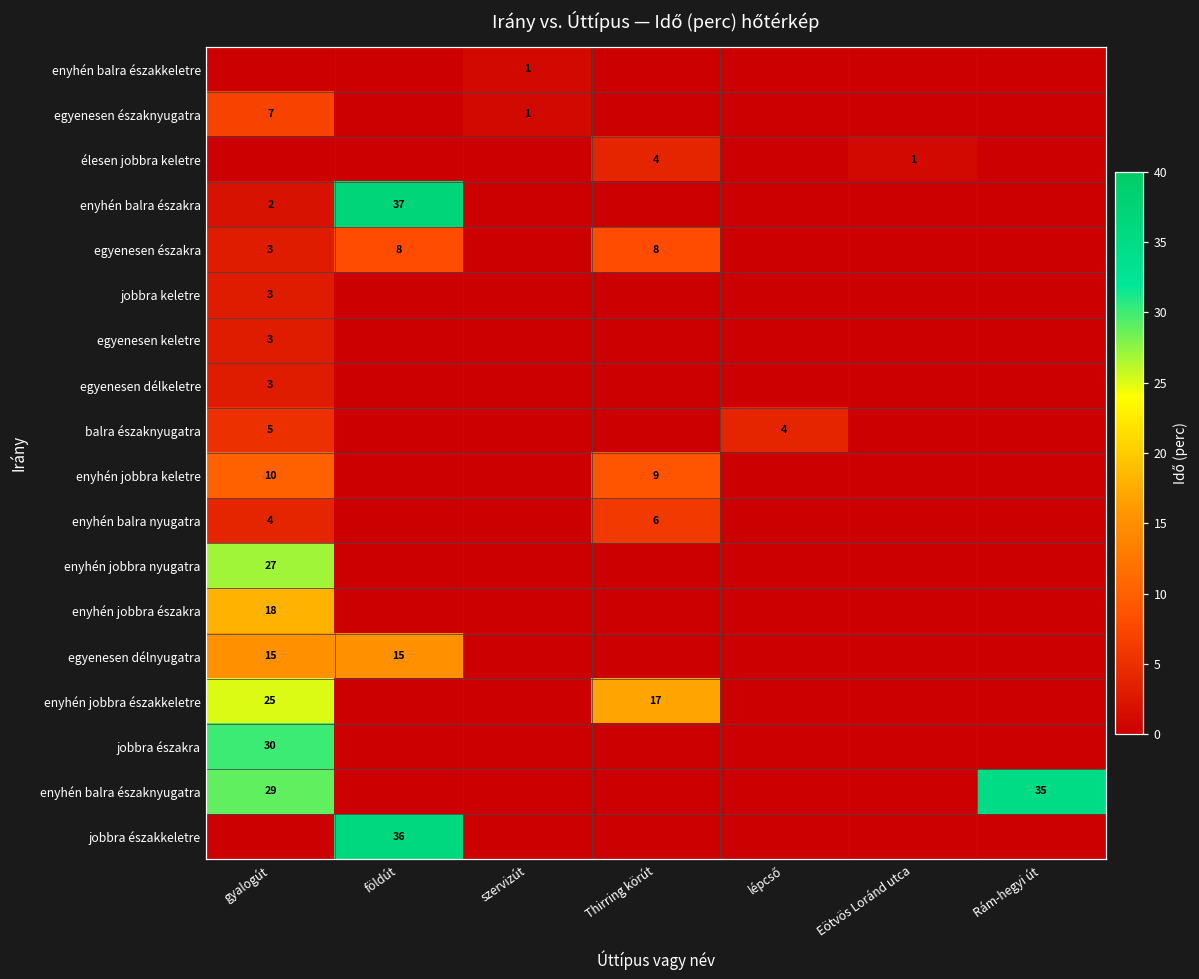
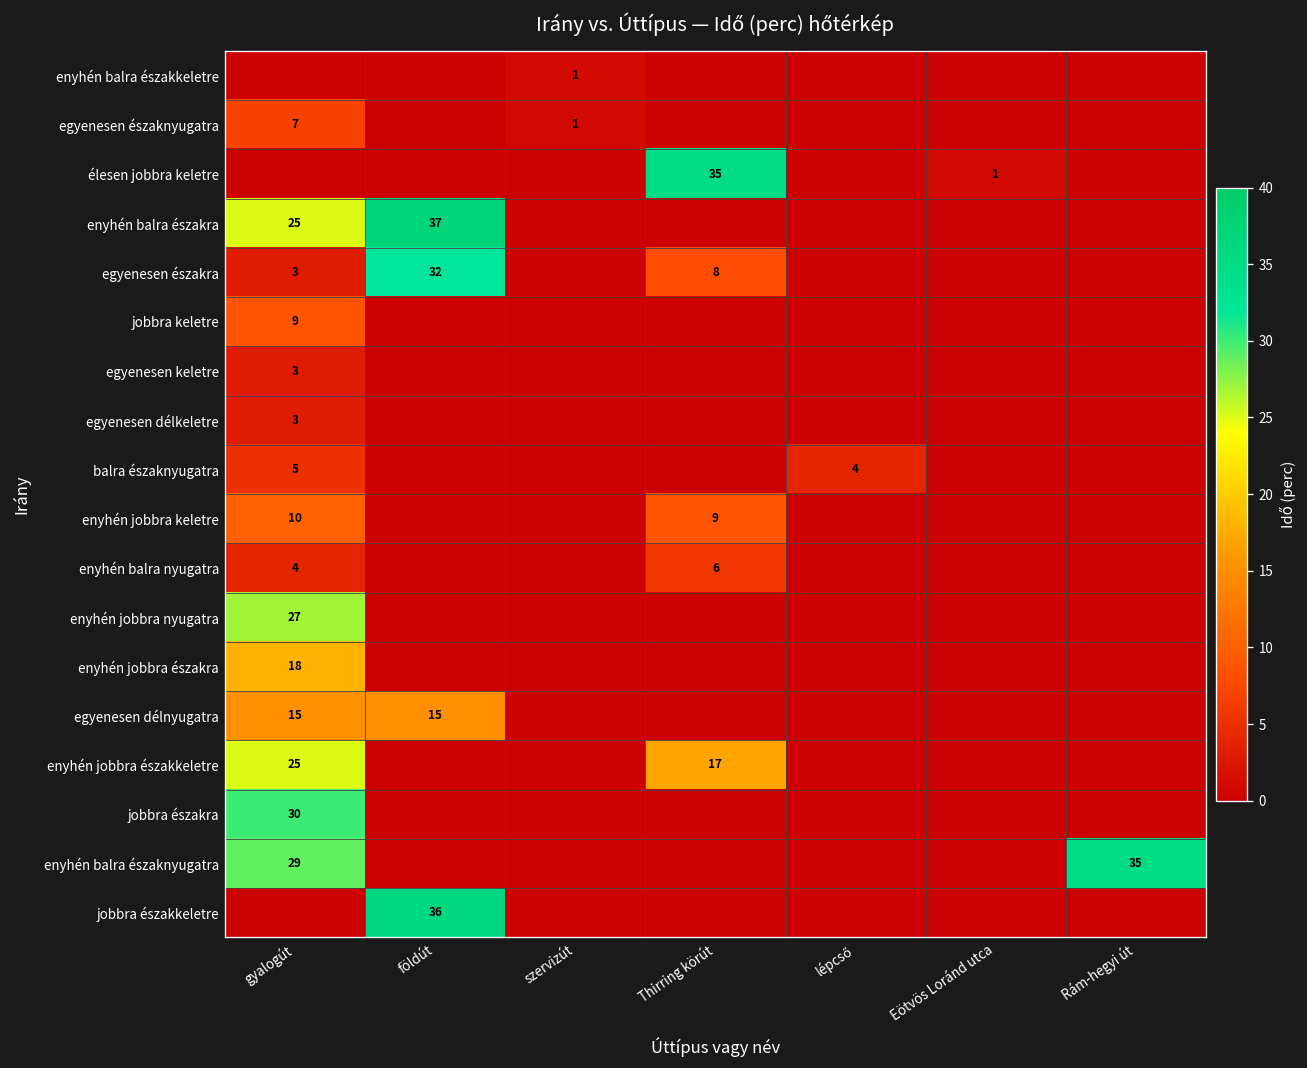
  {
    "enyhén balra északkeletre": {
      "szervizút": 1
    },
    "egyenesen északnyugatra": {
      "gyalogút": 7,
      "szervizút": 1
    },
    "élesen jobbra keletre": {
-     "Thirring körút": 4,
+     "Thirring körút": 35,
      "Eötvös Loránd utca": 1
    },
    "enyhén balra északra": {
-     "gyalogút": 2,
+     "gyalogút": 25,
      "földút": 37
    },
    "egyenesen északra": {
      "gyalogút": 3,
-     "földút": 8,
+     "földút": 32,
      "Thirring körút": 8
    },
    "jobbra keletre": {
-     "gyalogút": 3
+     "gyalogút": 9
    },
    "egyenesen keletre": {
      "gyalogút": 3
    },
    "egyenesen délkeletre": {
      "gyalogút": 3
    },
    "balra északnyugatra": {
      "gyalogút": 5,
      "lépcső": 4
    },
    "enyhén jobbra keletre": {
      "gyalogút": 10,
      "Thirring körút": 9
    },
    "enyhén balra nyugatra": {
      "gyalogút": 4,
      "Thirring körút": 6
    },
    "enyhén jobbra nyugatra": {
      "gyalogút": 27
    },
    "enyhén jobbra északra": {
      "gyalogút": 18
    },
    "egyenesen délnyugatra": {
      "gyalogút": 15,
      "földút": 15
    },
    "enyhén jobbra északkeletre": {
      "gyalogút": 25,
      "Thirring körút": 17
    },
    "jobbra északra": {
      "gyalogút": 30
    },
    "enyhén balra északnyugatra": {
      "gyalogút": 29,
      "Rám-hegyi út": 35
    },
    "jobbra északkeletre": {
      "földút": 36
    }
  }
